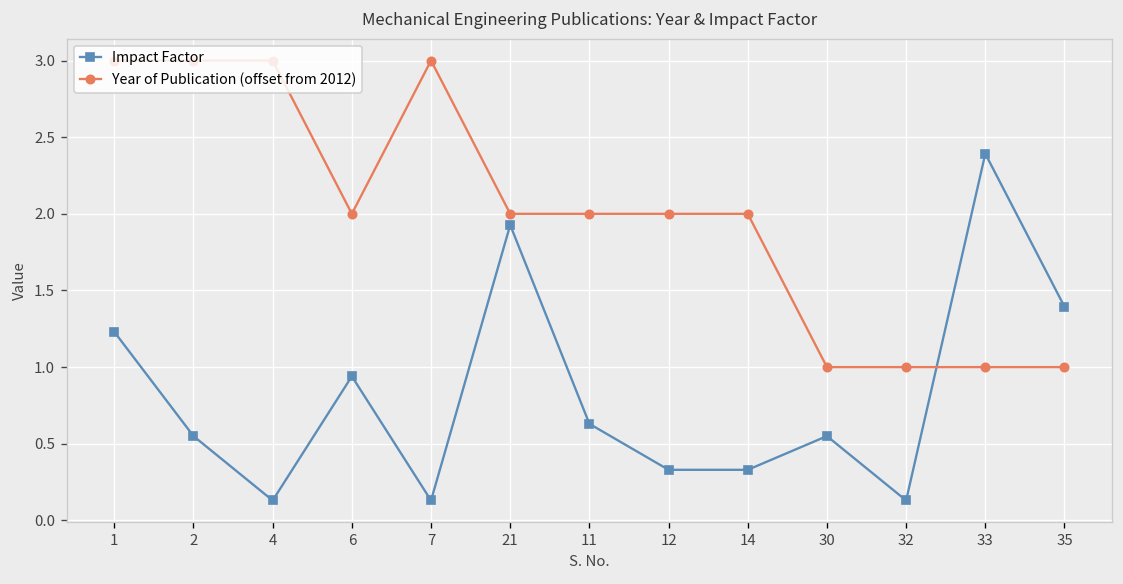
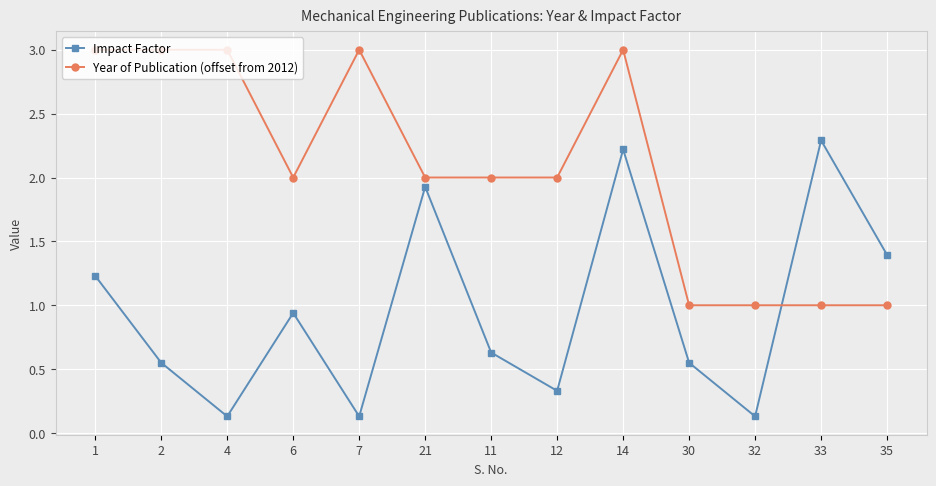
  {
    "Impact Factor": {
      "1": 1.23,
      "2": 0.55,
      "4": 0.13,
      "6": 0.94,
      "7": 0.13,
      "21": 1.93,
      "11": 0.63,
      "12": 0.33,
-     "14": 0.33,
+     "14": 2.22,
      "30": 0.55,
      "32": 0.13,
-     "33": 2.39,
+     "33": 2.29,
      "35": 1.39
    },
    "Year of Publication (offset from 2012)": {
      "6": 2.00,
      "7": 3.00,
      "21": 2.00,
      "11": 2.00,
      "12": 2.00,
-     "14": 2.00,
+     "14": 3.00,
      "30": 1.00,
      "32": 1.00,
      "33": 1.00,
      "35": 1.00
    }
  }
